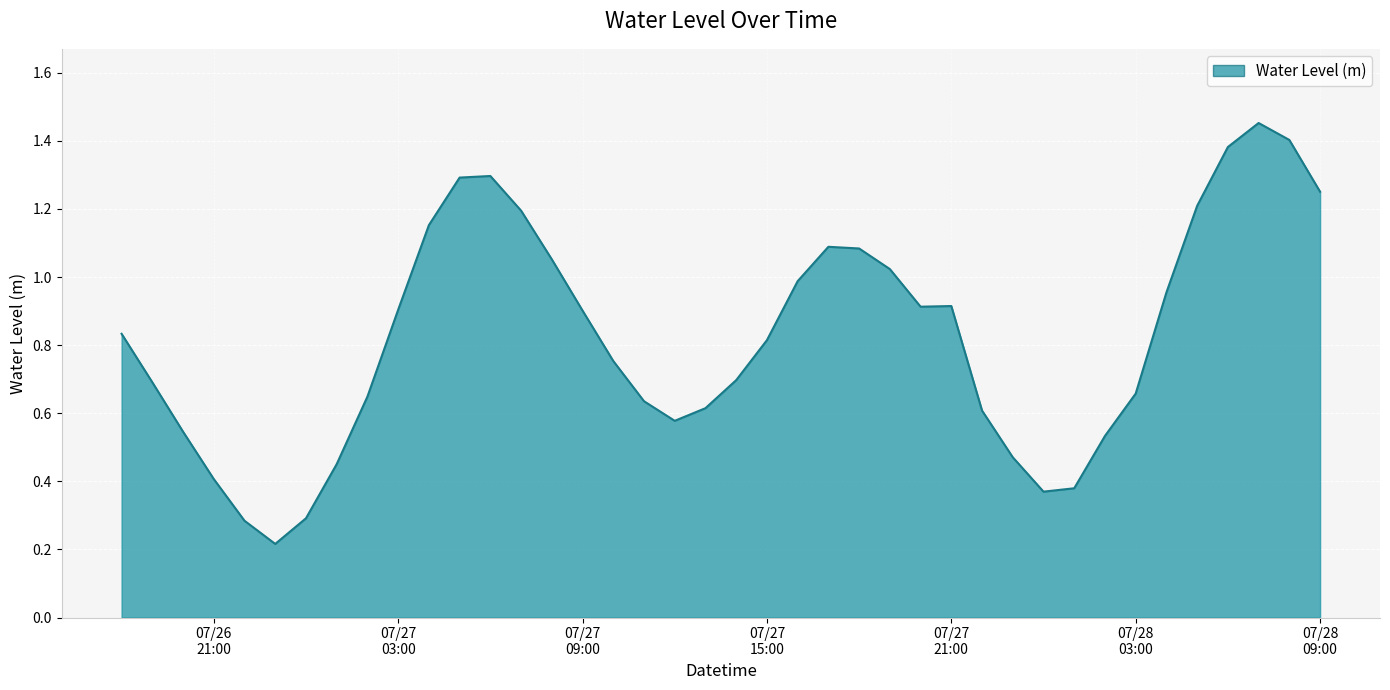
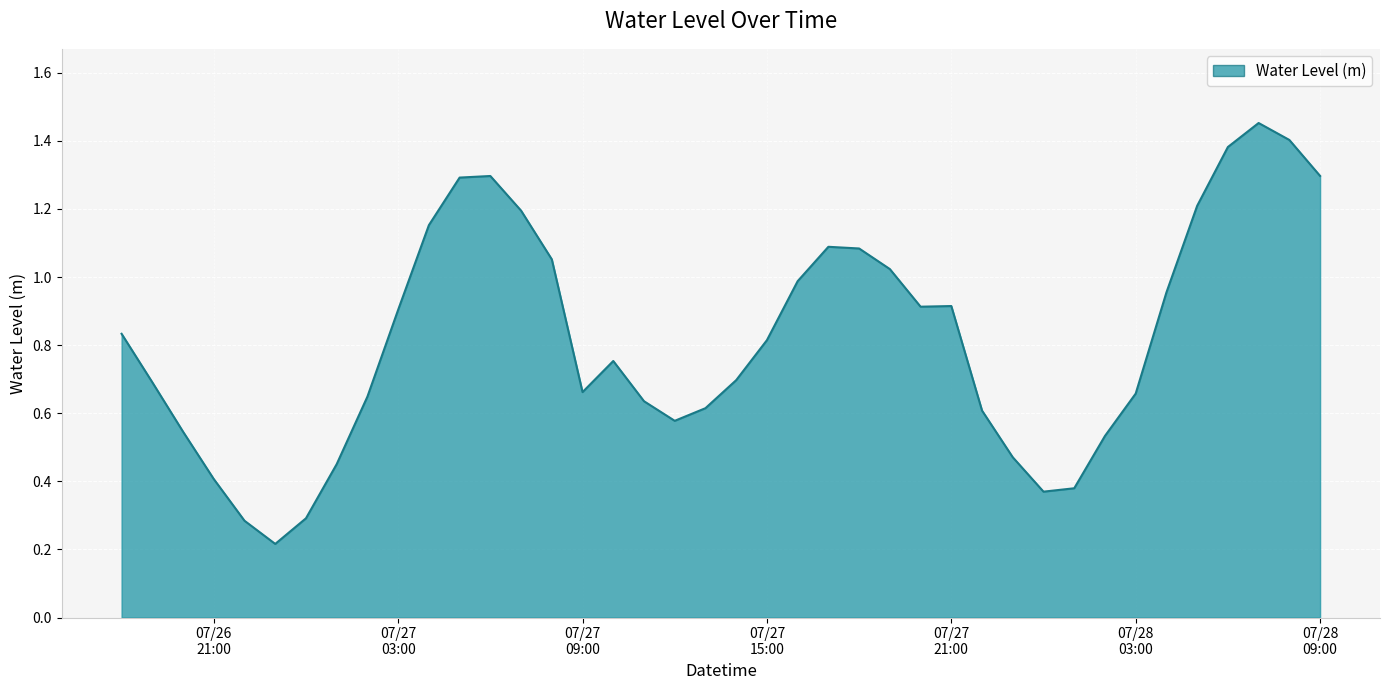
  {
    "07/26 21:00": 0.41,
    "07/27 03:00": 0.90,
-   "07/27 09:00": 0.90,
+   "07/27 09:00": 0.66,
    "07/27 15:00": 0.81,
    "07/27 21:00": 0.91,
    "07/28 03:00": 0.66,
-   "07/28 09:00": 1.25
+   "07/28 09:00": 1.30
  }
